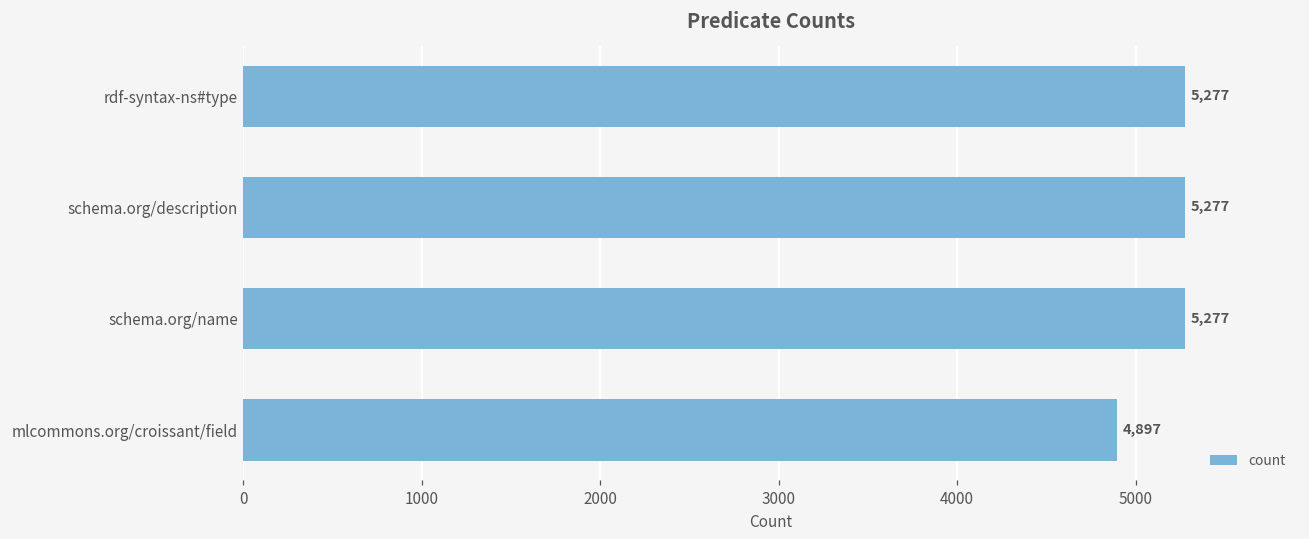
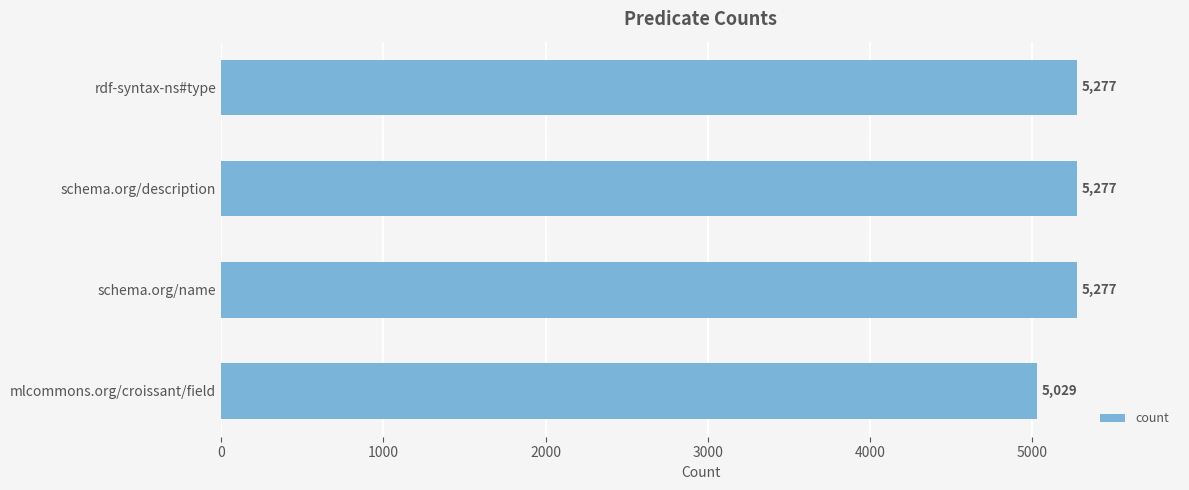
  {
    "rdf-syntax-ns#type": "5,277",
    "schema.org/description": "5,277",
    "schema.org/name": "5,277",
-   "mlcommons.org/croissant/field": "4,897"
+   "mlcommons.org/croissant/field": "5,029"
  }
